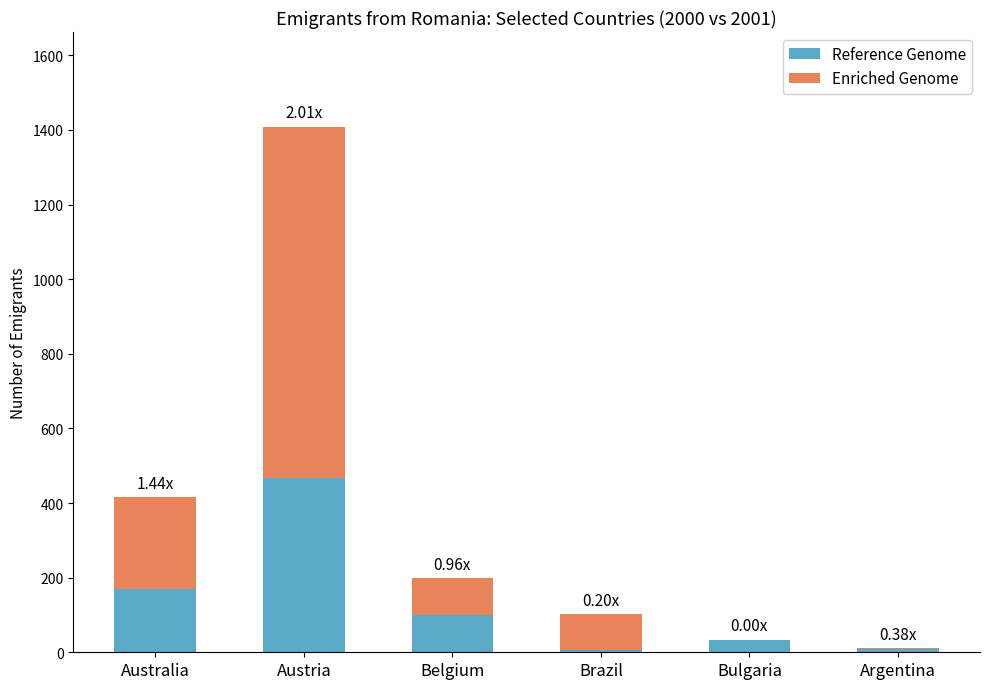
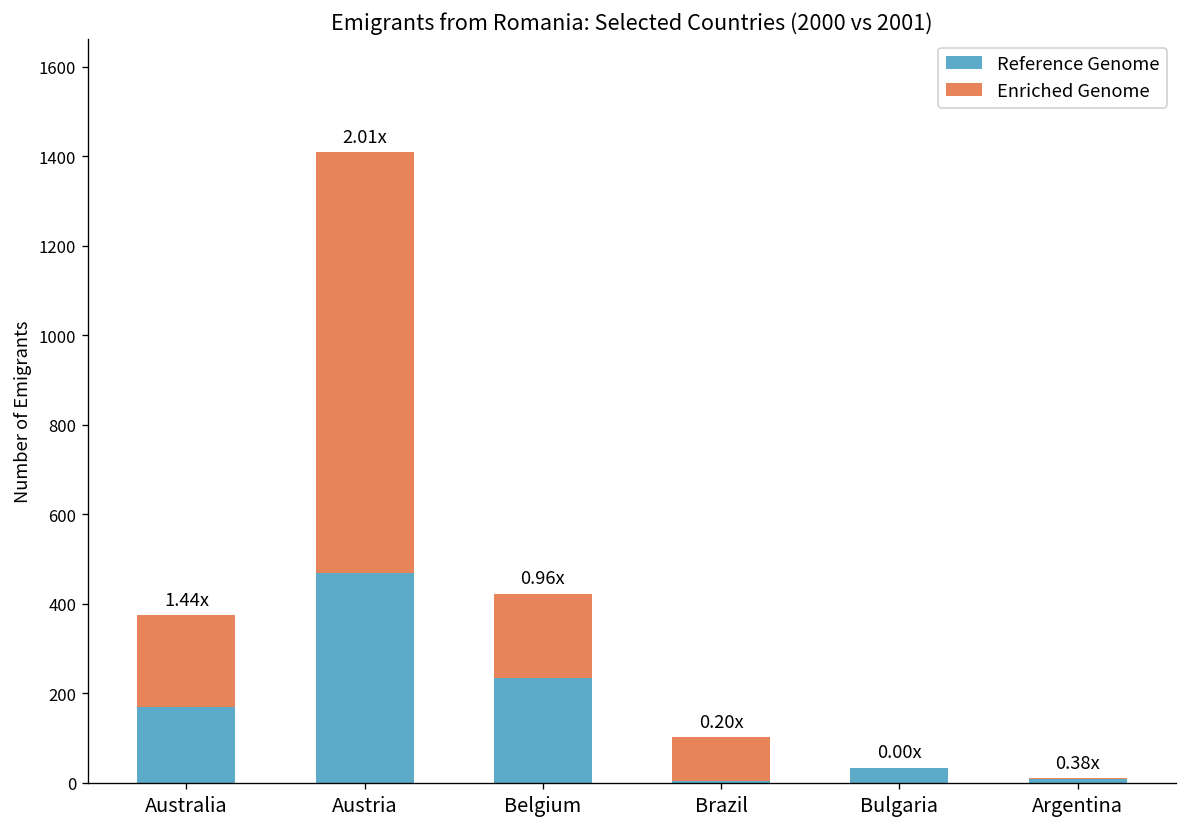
  {
    "Reference Genome": {
      "Australia": 170,
      "Austria": 470,
-     "Belgium": 100,
+     "Belgium": 230,
      "Argentina": 10
    },
    "Enriched Genome": {
-     "Australia": 250,
-     "Belgium": 100
+     "Australia": 210,
+     "Belgium": 190
    }
  }
